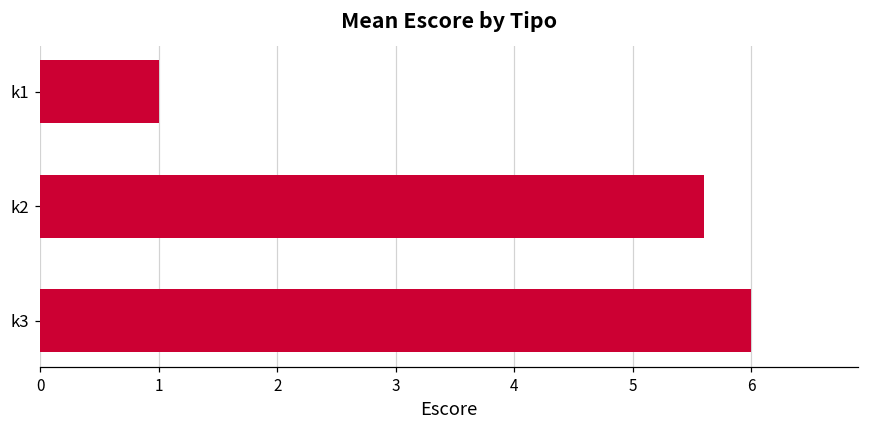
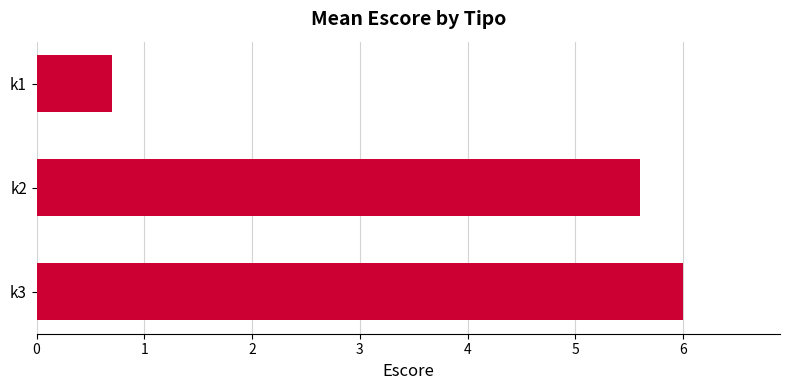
  {
-   "k1": 1.0,
+   "k1": 0.7,
    "k2": 5.6,
    "k3": 6.0
  }
